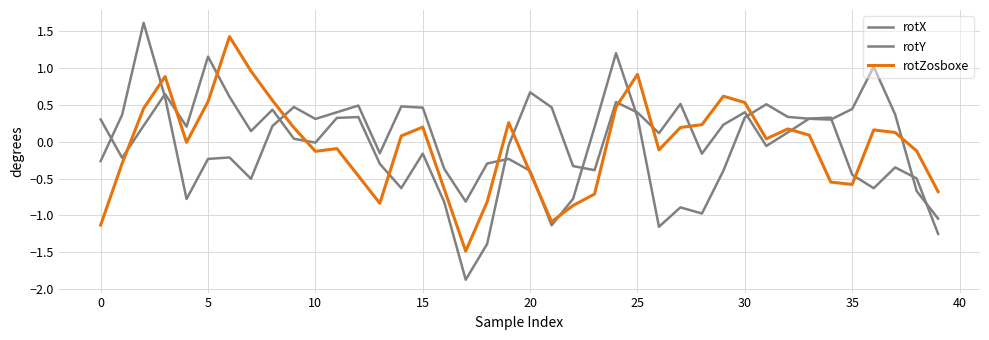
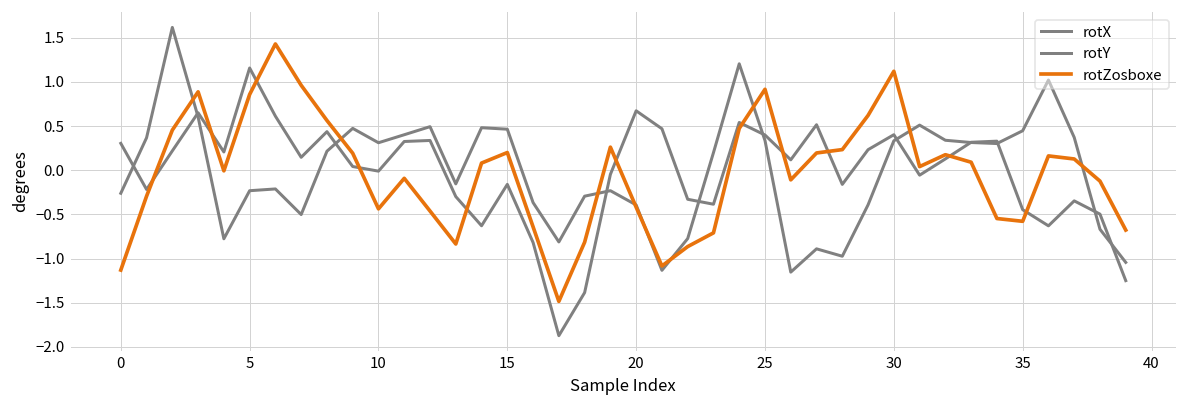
  {
    "rotZosboxe": {
      "0": -1.1,
-     "5": 0.5,
-     "10": -0.1,
+     "5": 0.9,
+     "10": -0.4,
      "15": 0.2,
      "25": 0.9,
-     "30": 0.5,
+     "30": 1.1,
      "35": -0.6
    }
  }
